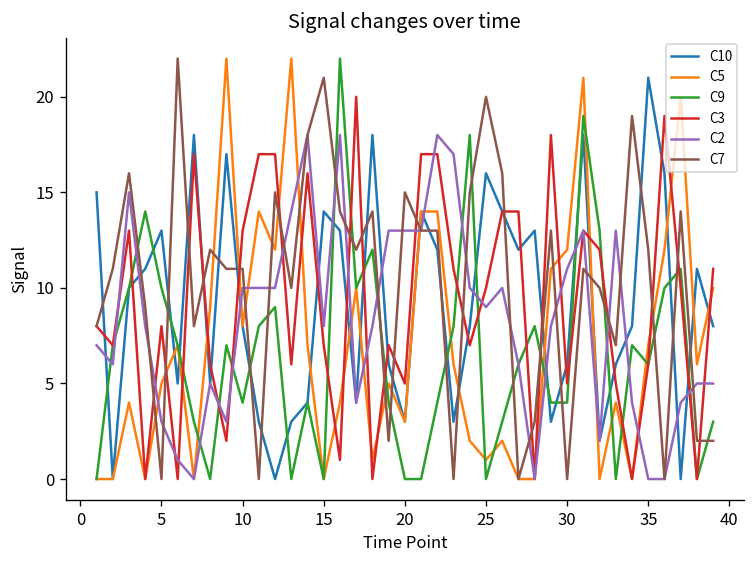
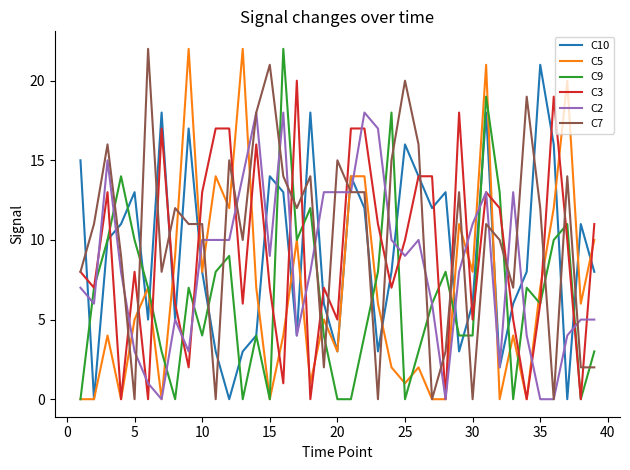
  {
    "C10": {
      "5": 13,
      "15": 14,
      "25": 16,
      "30": 6,
      "35": 21
    },
    "C5": {
      "5": 5,
      "25": 1,
-     "30": 12,
+     "30": 8,
      "35": 7
    },
    "C9": {
      "5": 10,
      "10": 4,
      "20": 0,
      "25": 0,
      "30": 4
    },
    "C3": {
      "5": 8,
      "10": 13,
      "15": 7,
      "20": 5,
      "25": 10,
      "30": 5
    },
    "C2": {
      "5": 3,
      "10": 10,
-     "15": 8,
+     "15": 9,
      "20": 13,
      "25": 9,
      "30": 11,
      "35": 0
    },
    "C7": {
      "5": 0,
      "10": 11,
      "15": 21,
      "20": 15,
      "25": 20,
      "30": 0,
      "35": 12
    }
  }
